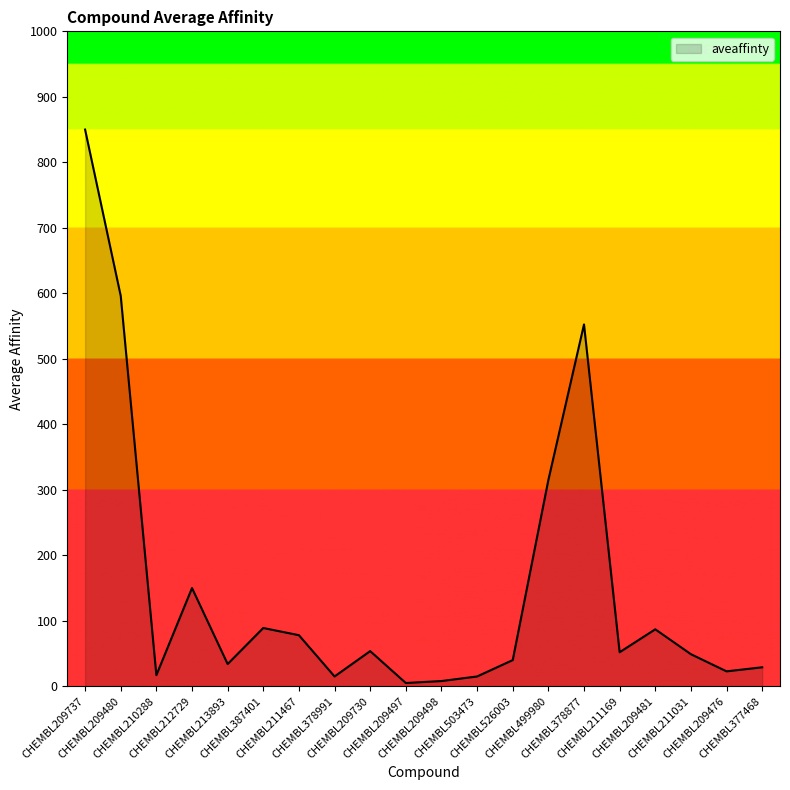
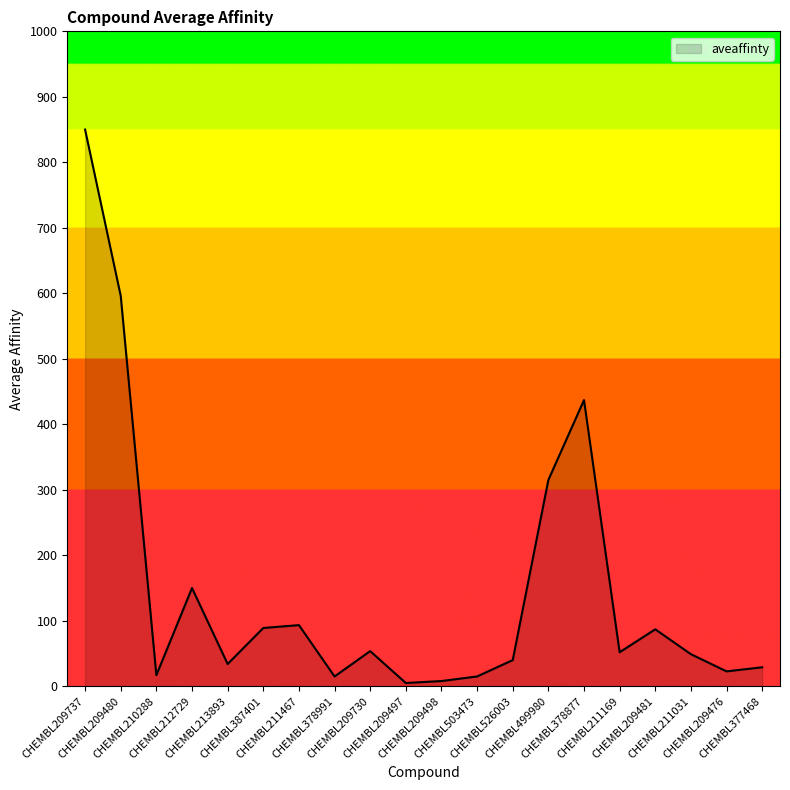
  {
    "CHEMBL209737": 850,
    "CHEMBL209480": 600,
    "CHEMBL210288": 20,
    "CHEMBL212729": 150,
    "CHEMBL213893": 30,
    "CHEMBL387401": 90,
-   "CHEMBL211467": 80,
+   "CHEMBL211467": 90,
    "CHEMBL378991": 20,
    "CHEMBL209730": 50,
    "CHEMBL209497": 10,
    "CHEMBL209498": 10,
    "CHEMBL503473": 20,
    "CHEMBL526003": 40,
    "CHEMBL499980": 320,
-   "CHEMBL378877": 550,
+   "CHEMBL378877": 440,
    "CHEMBL211169": 50,
    "CHEMBL209481": 90,
    "CHEMBL211031": 50,
    "CHEMBL209476": 20,
    "CHEMBL377468": 30
  }
